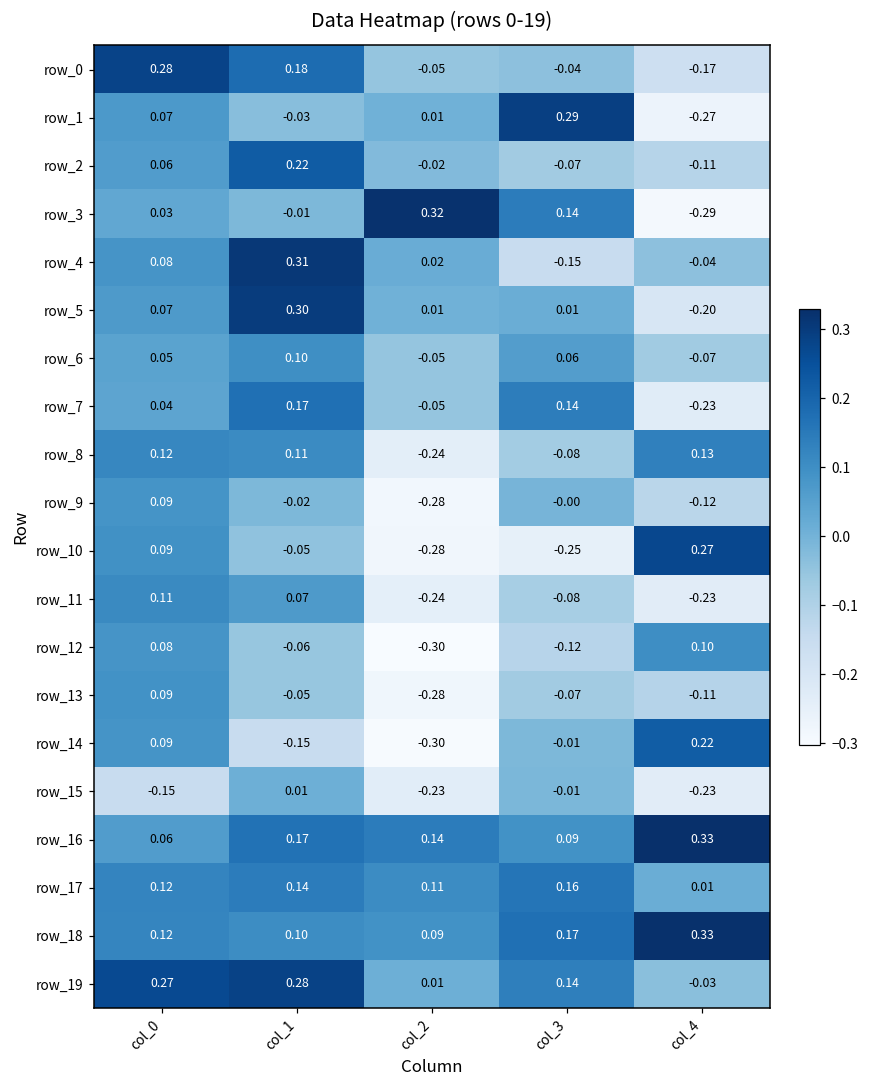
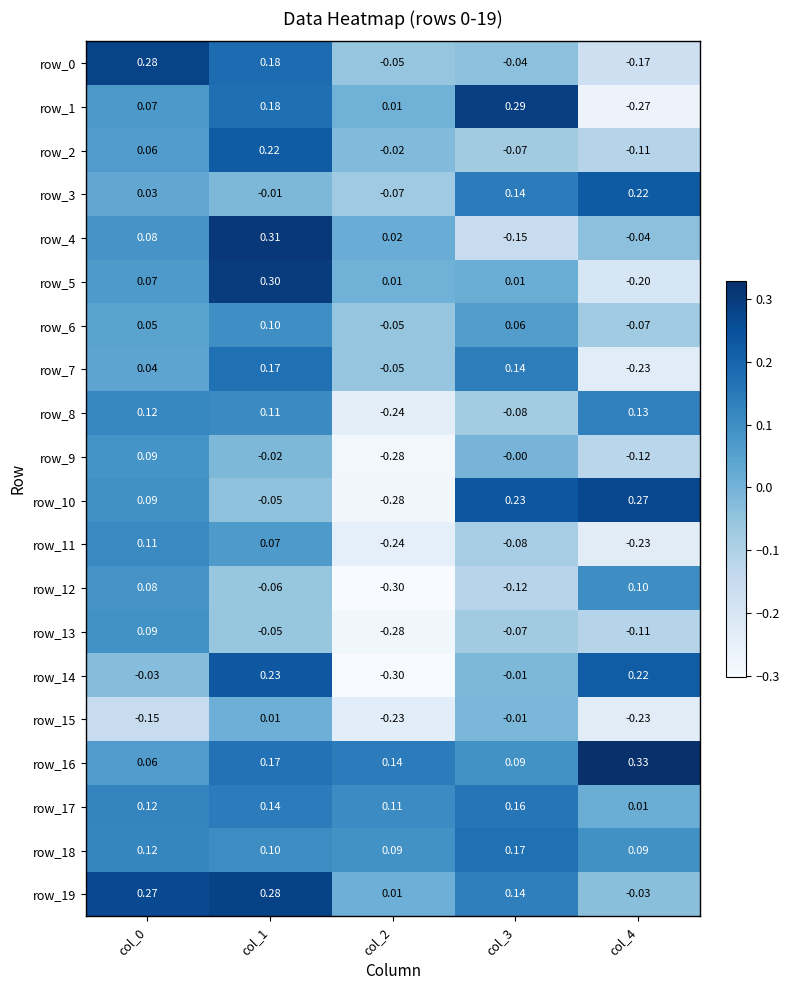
  {
    "row_0": {
      "col_0": 0.28,
      "col_1": 0.18,
      "col_2": -0.05,
      "col_3": -0.04,
      "col_4": -0.17
    },
    "row_1": {
      "col_0": 0.07,
-     "col_1": -0.03,
+     "col_1": 0.18,
      "col_2": 0.01,
      "col_3": 0.29,
      "col_4": -0.27
    },
    "row_2": {
      "col_0": 0.06,
      "col_1": 0.22,
      "col_2": -0.02,
      "col_3": -0.07,
      "col_4": -0.11
    },
    "row_3": {
      "col_0": 0.03,
      "col_1": -0.01,
-     "col_2": 0.32,
+     "col_2": -0.07,
      "col_3": 0.14,
-     "col_4": -0.29
+     "col_4": 0.22
    },
    "row_4": {
      "col_0": 0.08,
      "col_1": 0.31,
      "col_2": 0.02,
      "col_3": -0.15,
      "col_4": -0.04
    },
    "row_5": {
      "col_0": 0.07,
      "col_1": 0.30,
      "col_2": 0.01,
      "col_3": 0.01,
      "col_4": -0.20
    },
    "row_6": {
      "col_0": 0.05,
      "col_1": 0.10,
      "col_2": -0.05,
      "col_3": 0.06,
      "col_4": -0.07
    },
    "row_7": {
      "col_0": 0.04,
      "col_1": 0.17,
      "col_2": -0.05,
      "col_3": 0.14,
      "col_4": -0.23
    },
    "row_8": {
      "col_0": 0.12,
      "col_1": 0.11,
      "col_2": -0.24,
      "col_3": -0.08,
      "col_4": 0.13
    },
    "row_9": {
      "col_0": 0.09,
      "col_1": -0.02,
      "col_2": -0.28,
      "col_3": -0.00,
      "col_4": -0.12
    },
    "row_10": {
      "col_0": 0.09,
      "col_1": -0.05,
      "col_2": -0.28,
-     "col_3": -0.25,
+     "col_3": 0.23,
      "col_4": 0.27
    },
    "row_11": {
      "col_0": 0.11,
      "col_1": 0.07,
      "col_2": -0.24,
      "col_3": -0.08,
      "col_4": -0.23
    },
    "row_12": {
      "col_0": 0.08,
      "col_1": -0.06,
      "col_2": -0.30,
      "col_3": -0.12,
      "col_4": 0.10
    },
    "row_13": {
      "col_0": 0.09,
      "col_1": -0.05,
      "col_2": -0.28,
      "col_3": -0.07,
      "col_4": -0.11
    },
    "row_14": {
-     "col_0": 0.09,
-     "col_1": -0.15,
+     "col_0": -0.03,
+     "col_1": 0.23,
      "col_2": -0.30,
      "col_3": -0.01,
      "col_4": 0.22
    },
    "row_15": {
      "col_0": -0.15,
      "col_1": 0.01,
      "col_2": -0.23,
      "col_3": -0.01,
      "col_4": -0.23
    },
    "row_16": {
      "col_0": 0.06,
      "col_1": 0.17,
      "col_2": 0.14,
      "col_3": 0.09,
      "col_4": 0.33
    },
    "row_17": {
      "col_0": 0.12,
      "col_1": 0.14,
      "col_2": 0.11,
      "col_3": 0.16,
      "col_4": 0.01
    },
    "row_18": {
      "col_0": 0.12,
      "col_1": 0.10,
      "col_2": 0.09,
      "col_3": 0.17,
-     "col_4": 0.33
+     "col_4": 0.09
    },
    "row_19": {
      "col_0": 0.27,
      "col_1": 0.28,
      "col_2": 0.01,
      "col_3": 0.14,
      "col_4": -0.03
    }
  }
